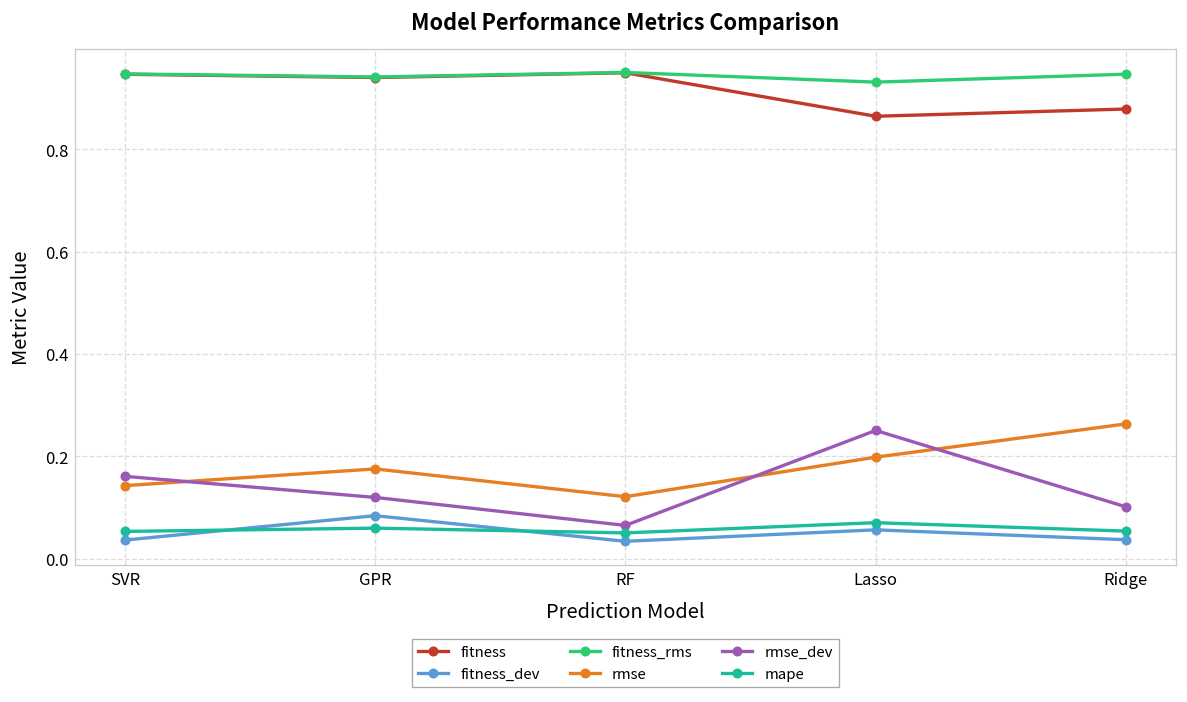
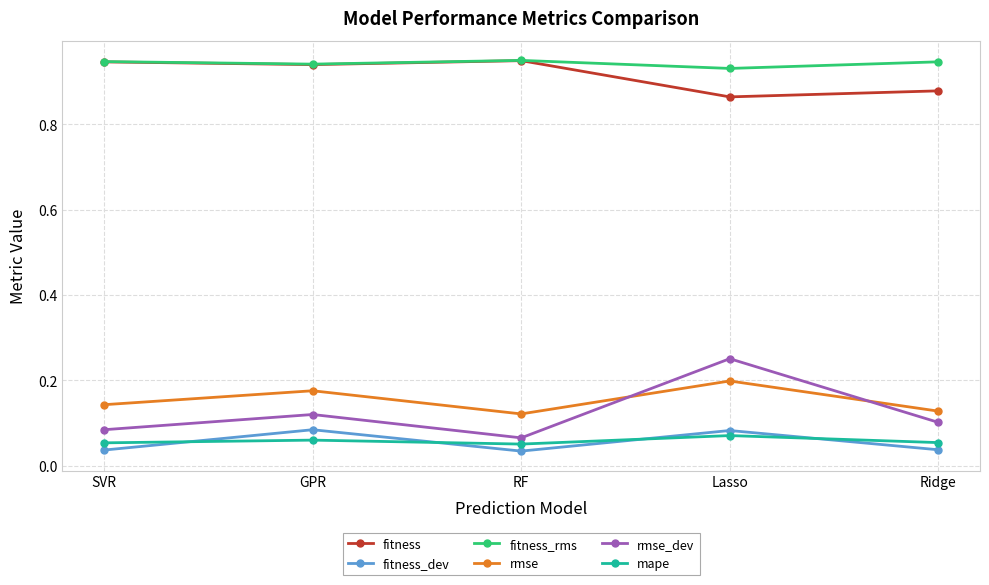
  {
    "fitness": {
      "Lasso": 0.86,
      "Ridge": 0.88
    },
    "fitness_dev": {
      "SVR": 0.04,
      "GPR": 0.08,
      "RF": 0.03,
-     "Lasso": 0.06,
+     "Lasso": 0.08,
      "Ridge": 0.04
    },
    "rmse": {
      "SVR": 0.14,
      "GPR": 0.18,
      "RF": 0.12,
      "Lasso": 0.20,
-     "Ridge": 0.26
+     "Ridge": 0.13
    },
    "rmse_dev": {
-     "SVR": 0.16,
+     "SVR": 0.08,
      "GPR": 0.12,
      "RF": 0.06,
      "Lasso": 0.25,
      "Ridge": 0.10
    }
  }
